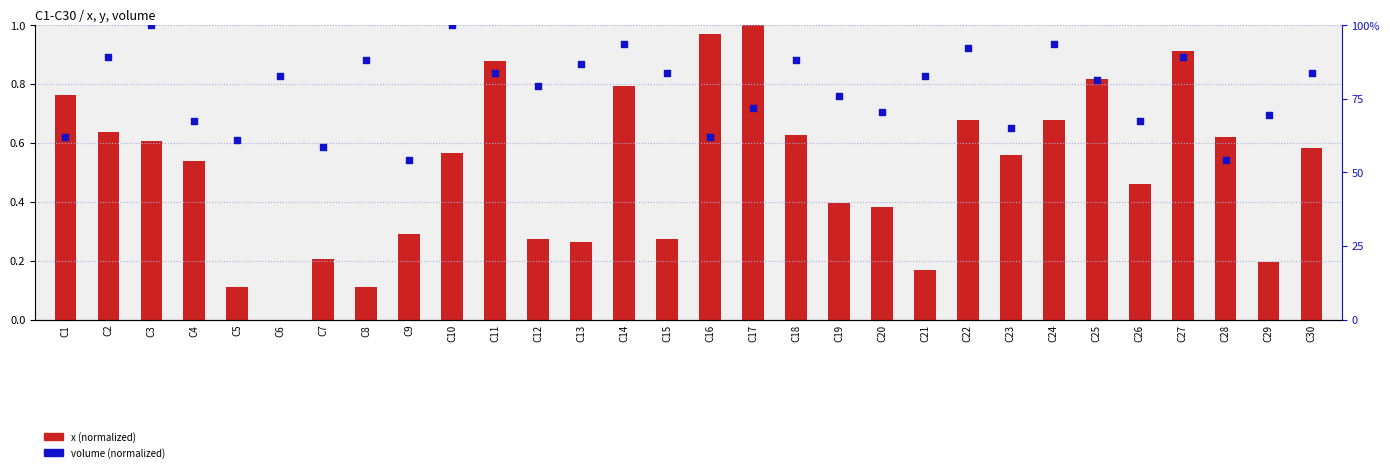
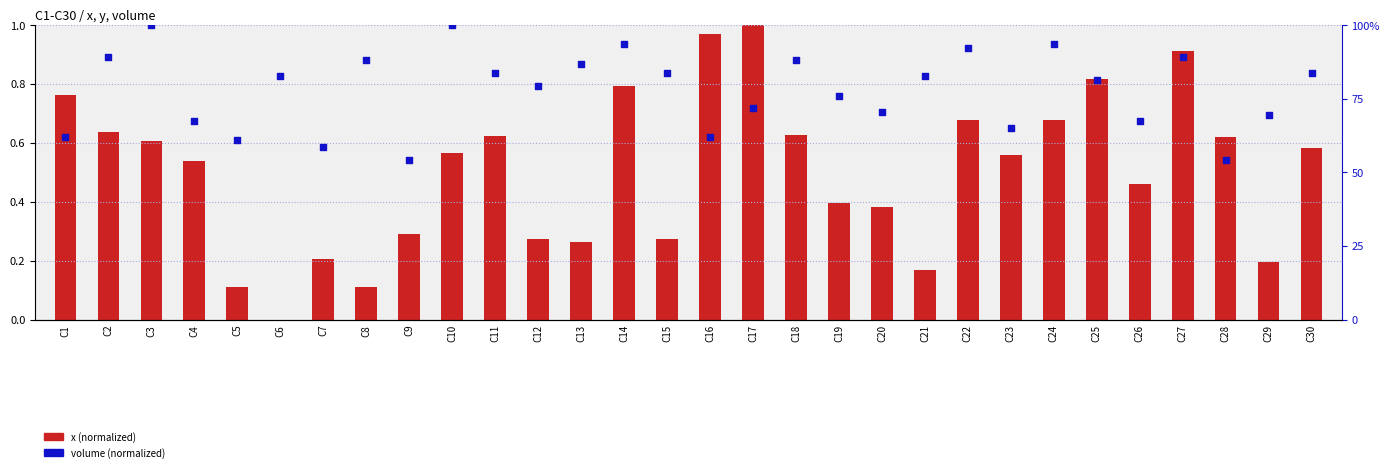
  {
    "x (normalized)": {
      "C1": 0.76,
      "C2": 0.64,
      "C3": 0.61,
      "C4": 0.54,
      "C5": 0.11,
      "C6": 0.00,
      "C7": 0.20,
      "C8": 0.11,
      "C9": 0.29,
      "C10": 0.57,
-     "C11": 0.88,
+     "C11": 0.62,
      "C12": 0.27,
      "C13": 0.26,
      "C14": 0.79,
      "C15": 0.27,
      "C16": 0.97,
      "C17": 1.00,
      "C18": 0.63,
      "C19": 0.39,
      "C20": 0.38,
      "C21": 0.17,
      "C22": 0.68,
      "C23": 0.56,
      "C24": 0.68,
      "C25": 0.82,
      "C26": 0.46,
      "C27": 0.91,
      "C28": 0.62,
      "C29": 0.20,
      "C30": 0.58
    }
  }
